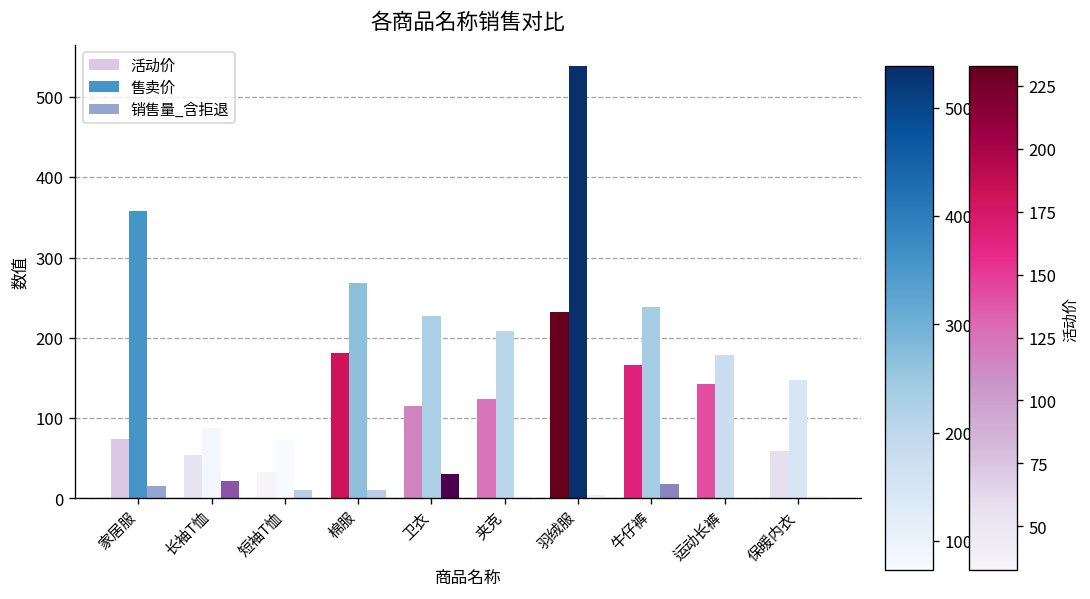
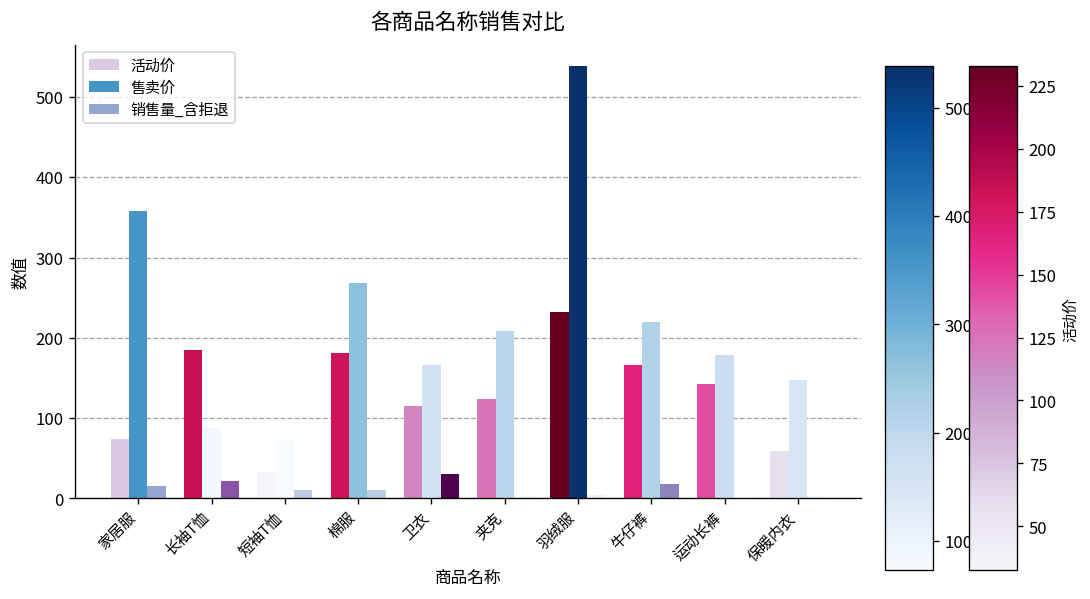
  {
    "活动价": {
      "家居服": 70,
-     "长袖T恤": 50,
+     "长袖T恤": 180,
      "短袖T恤": 30,
      "棉服": 180,
      "卫衣": 120,
      "夹克": 120,
      "羽绒服": 230,
      "牛仔裤": 170,
      "运动长裤": 140,
      "保暖内衣": 60
    },
    "售卖价": {
      "家居服": 360,
      "长袖T恤": 90,
      "短袖T恤": 70,
      "棉服": 270,
-     "卫衣": 230,
+     "卫衣": 170,
      "夹克": 210,
      "羽绒服": 540,
-     "牛仔裤": 240,
+     "牛仔裤": 220,
      "运动长裤": 180,
      "保暖内衣": 150
    },
    "销售量_含拒退": {
      "家居服": 20,
      "长袖T恤": 20,
      "短袖T恤": 10,
      "棉服": 10,
      "卫衣": 30,
      "羽绒服": 0,
      "牛仔裤": 20
    }
  }
